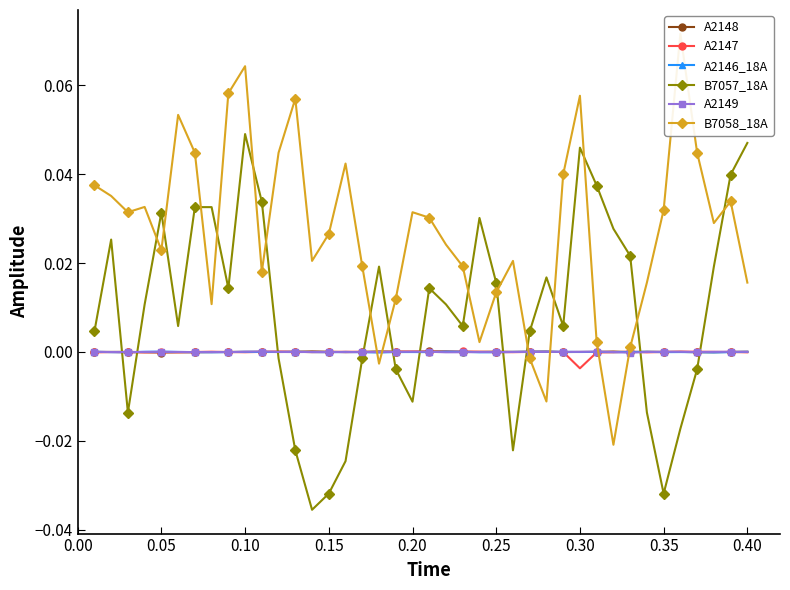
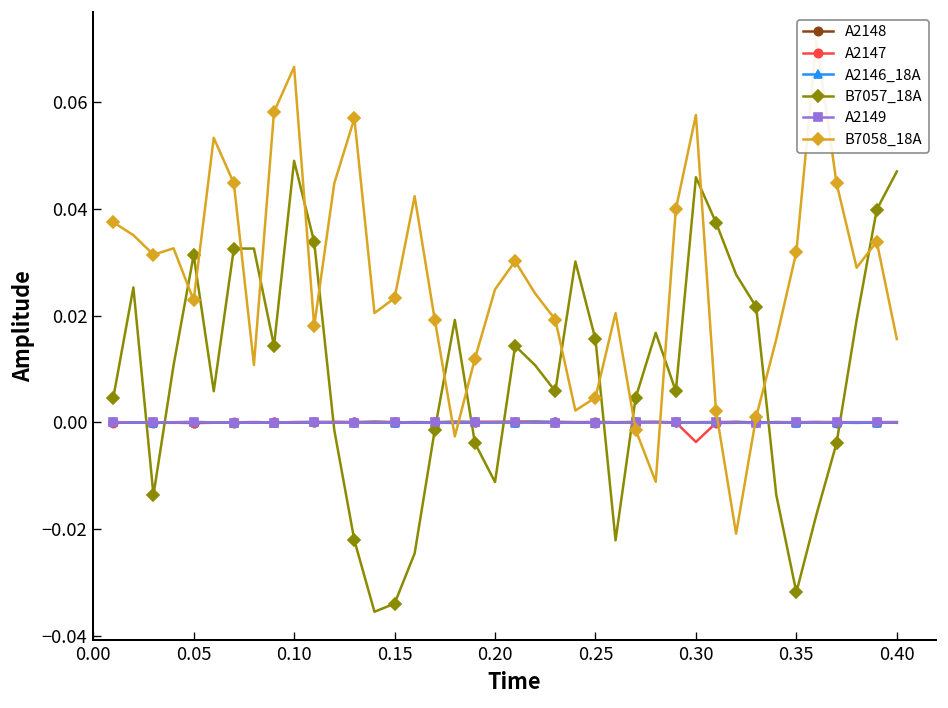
  {
    "A2147": {
      "0.30": -0.004
    },
    "B7057_18A": {
      "0.05": 0.031,
      "0.10": 0.049,
-     "0.15": -0.032,
+     "0.15": -0.034,
      "0.20": -0.011,
      "0.25": 0.016,
      "0.30": 0.046,
      "0.35": -0.032,
      "0.40": 0.047
    },
    "B7058_18A": {
      "0.05": 0.023,
-     "0.10": 0.064,
-     "0.15": 0.027,
-     "0.20": 0.031,
-     "0.25": 0.013,
+     "0.10": 0.067,
+     "0.15": 0.023,
+     "0.20": 0.025,
+     "0.25": 0.005,
      "0.30": 0.058,
      "0.35": 0.032,
      "0.40": 0.016
    }
  }
